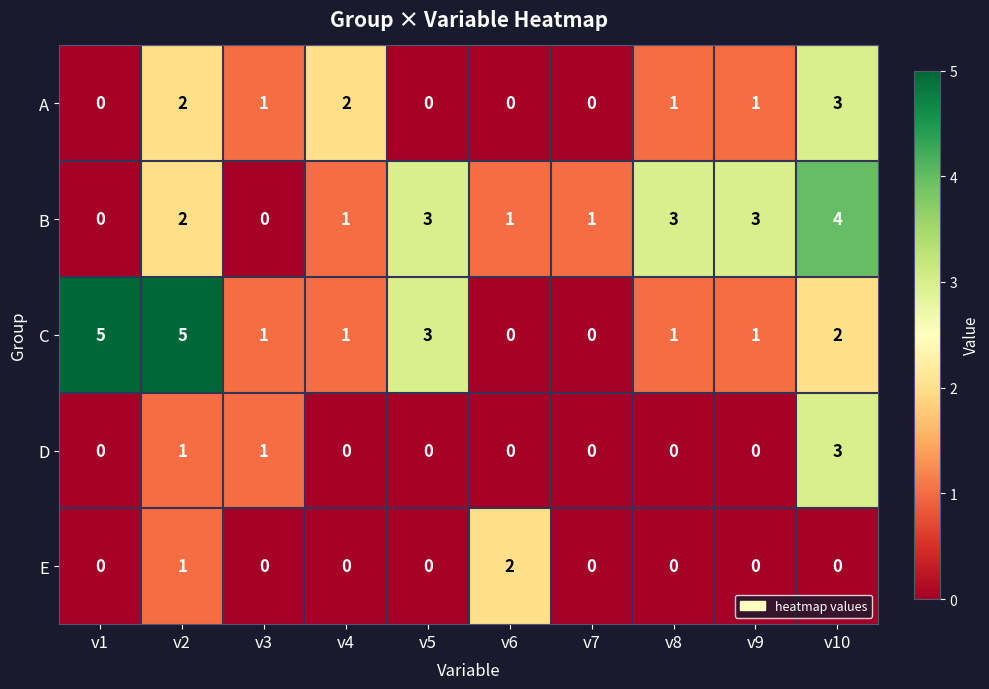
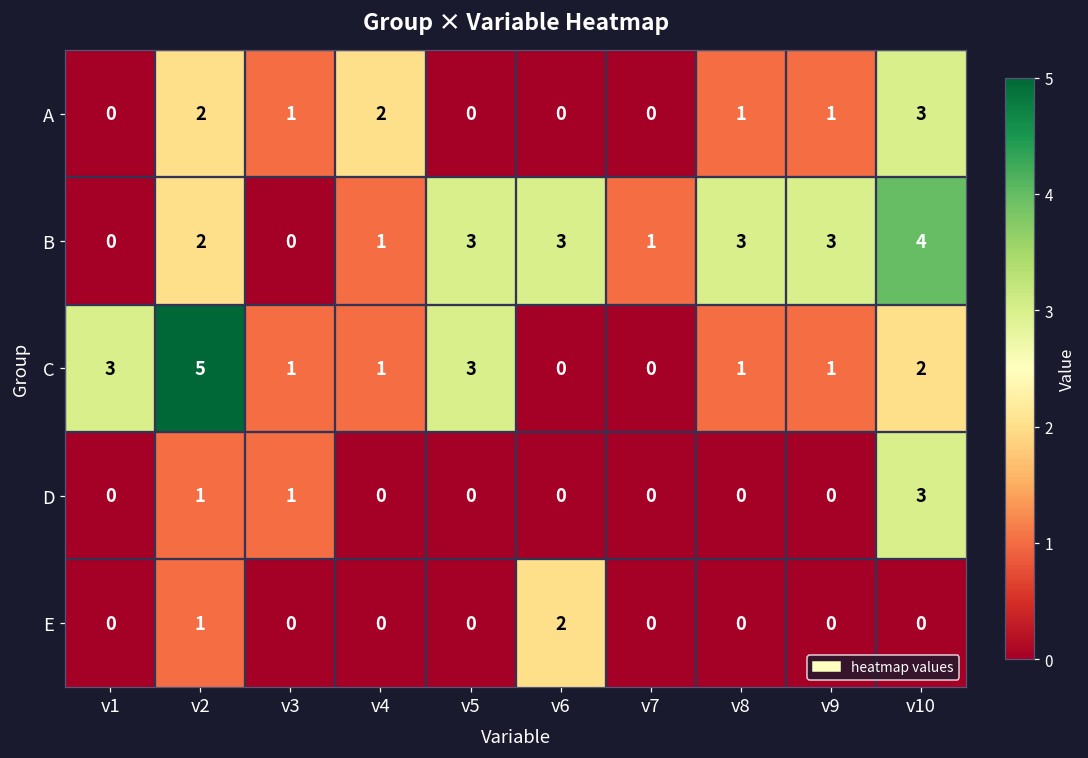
  {
    "A": {
      "v1": 0,
      "v2": 2,
      "v3": 1,
      "v4": 2,
      "v5": 0,
      "v6": 0,
      "v7": 0,
      "v8": 1,
      "v9": 1,
      "v10": 3
    },
    "B": {
      "v1": 0,
      "v2": 2,
      "v3": 0,
      "v4": 1,
      "v5": 3,
-     "v6": 1,
+     "v6": 3,
      "v7": 1,
      "v8": 3,
      "v9": 3,
      "v10": 4
    },
    "C": {
-     "v1": 5,
+     "v1": 3,
      "v2": 5,
      "v3": 1,
      "v4": 1,
      "v5": 3,
      "v6": 0,
      "v7": 0,
      "v8": 1,
      "v9": 1,
      "v10": 2
    },
    "D": {
      "v1": 0,
      "v2": 1,
      "v3": 1,
      "v4": 0,
      "v5": 0,
      "v6": 0,
      "v7": 0,
      "v8": 0,
      "v9": 0,
      "v10": 3
    },
    "E": {
      "v1": 0,
      "v2": 1,
      "v3": 0,
      "v4": 0,
      "v5": 0,
      "v6": 2,
      "v7": 0,
      "v8": 0,
      "v9": 0,
      "v10": 0
    }
  }
